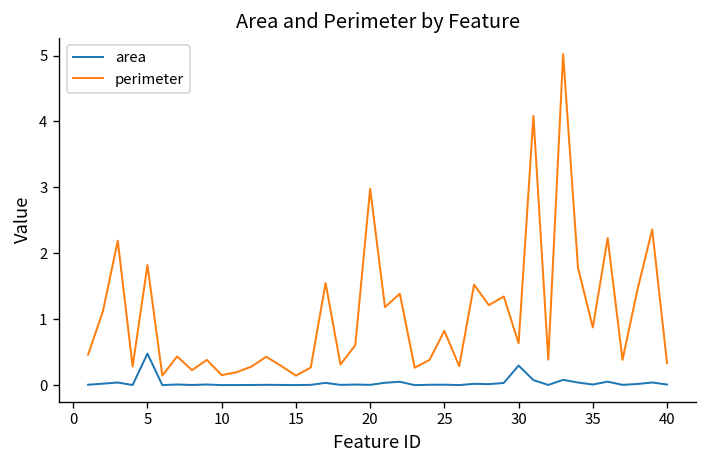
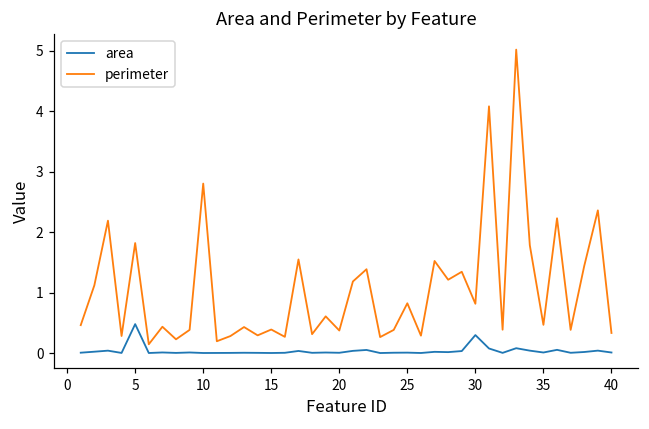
  {
    "area": {
      "5": 0.5,
      "10": 0.0,
      "15": 0.0,
      "20": 0.0,
      "25": 0.0,
      "30": 0.3,
      "35": 0.0,
      "40": 0.0
    },
    "perimeter": {
      "5": 1.8,
-     "10": 0.2,
-     "15": 0.1,
-     "20": 3.0,
+     "10": 2.8,
+     "15": 0.4,
+     "20": 0.4,
      "25": 0.8,
-     "30": 0.6,
-     "35": 0.9,
+     "30": 0.8,
+     "35": 0.5,
      "40": 0.3
    }
  }
